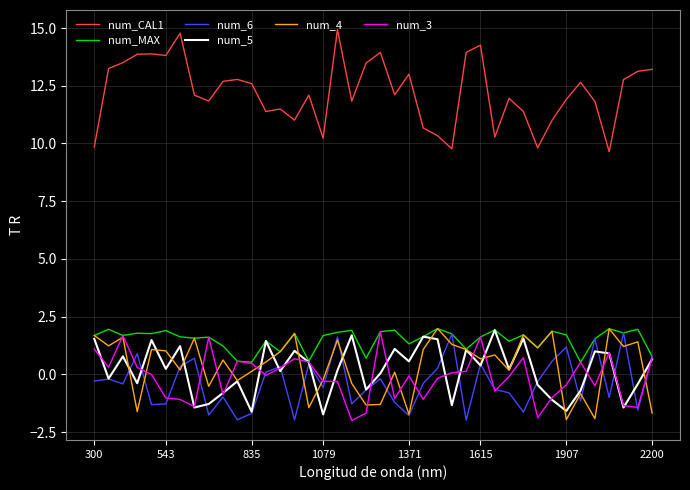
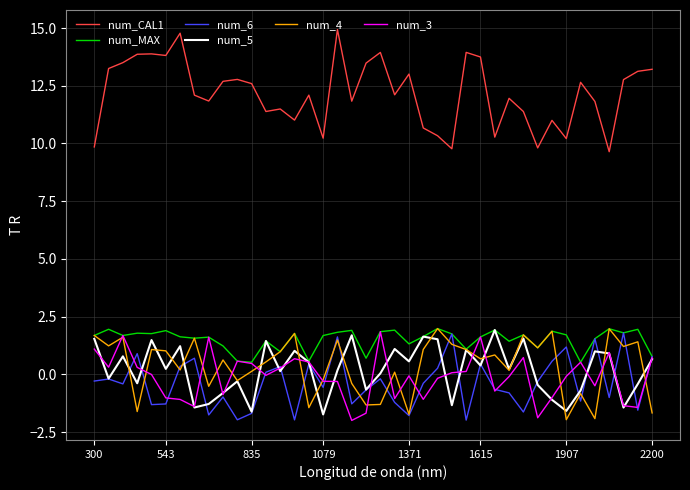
  {
    "num_CAL1": {
      "300": 9.9,
      "543": 13.8,
      "835": 12.6,
      "1079": 10.2,
      "1371": 13.0,
-     "1615": 14.3,
-     "1907": 11.9,
+     "1615": 13.7,
+     "1907": 10.2,
      "2200": 13.2
    },
    "num_MAX": {
      "543": 1.9,
      "1079": 1.7,
      "1371": 1.3,
      "1907": 1.7
    },
    "num_6": {
      "300": -0.3,
      "543": -1.3,
      "1079": -0.6,
      "1907": 1.2
    },
    "num_5": {
      "300": 1.5,
      "543": 0.2,
      "1079": -1.7,
      "1371": 0.6,
      "1907": -1.6
    },
    "num_4": {
      "543": 1.0,
      "835": 0.1,
      "1615": 0.7,
      "1907": -2.0,
      "2200": -1.7
    },
    "num_3": {
      "300": 1.1,
      "543": -1.0,
      "1371": -0.1,
-     "1907": -0.5
+     "1907": -0.1
    }
  }
